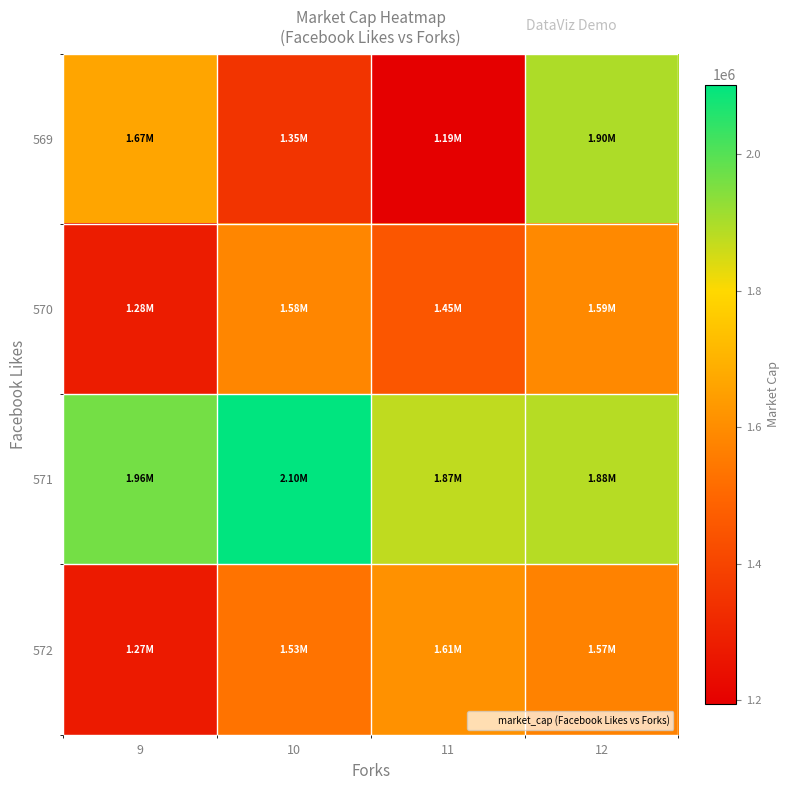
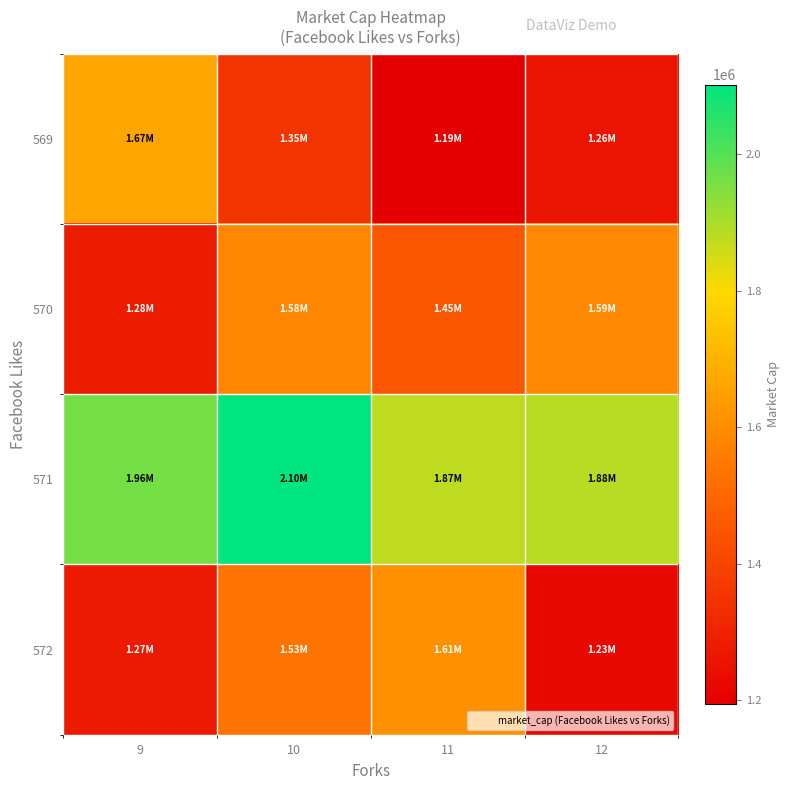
  {
    "569": {
      "9": "1.67M",
      "10": "1.35M",
      "11": "1.19M",
-     "12": "1.90M"
+     "12": "1.26M"
    },
    "570": {
      "9": "1.28M",
      "10": "1.58M",
      "11": "1.45M",
      "12": "1.59M"
    },
    "571": {
      "9": "1.96M",
      "10": "2.10M",
      "11": "1.87M",
      "12": "1.88M"
    },
    "572": {
      "9": "1.27M",
      "10": "1.53M",
      "11": "1.61M",
-     "12": "1.57M"
+     "12": "1.23M"
    }
  }
